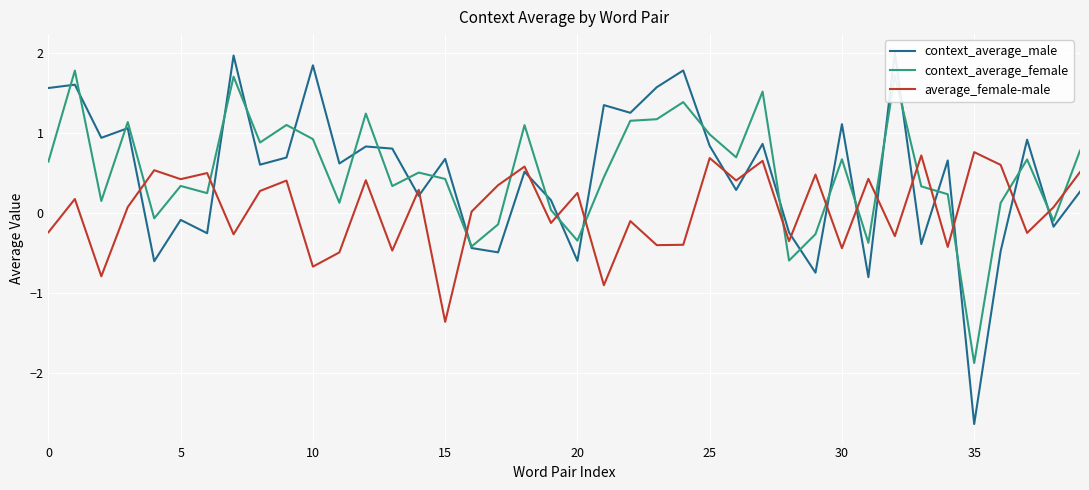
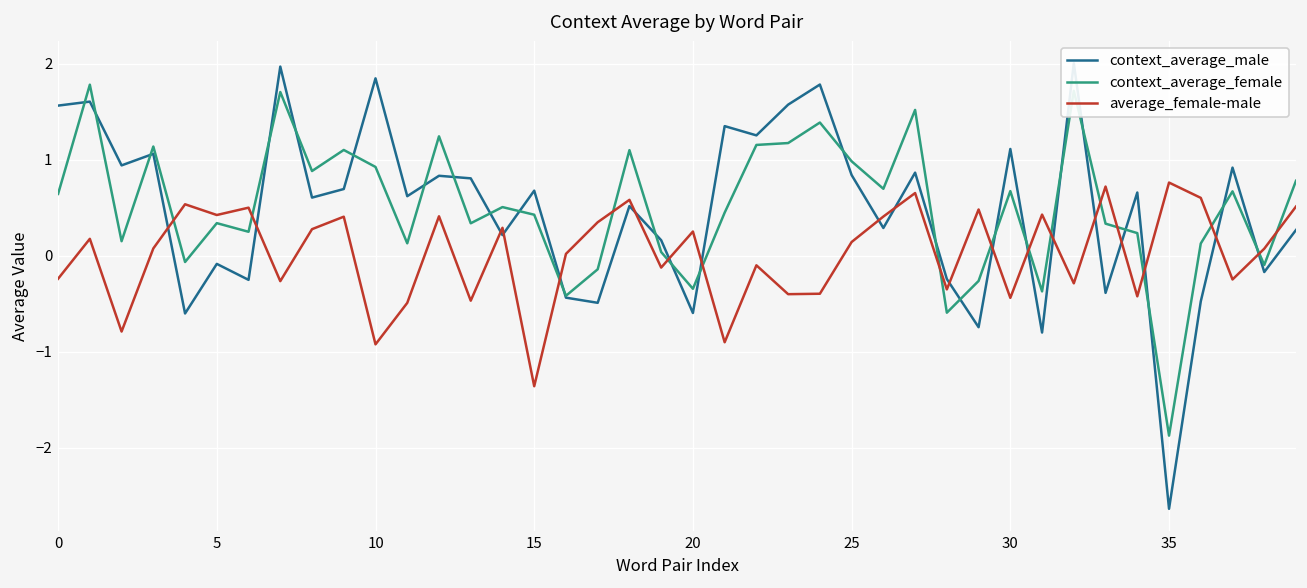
  {
    "average_female-male": {
      "0": -0.2,
      "5": 0.4,
-     "10": -0.7,
+     "10": -0.9,
      "15": -1.4,
      "20": 0.3,
-     "25": 0.7,
+     "25": 0.1,
      "30": -0.4,
      "35": 0.8
    }
  }
